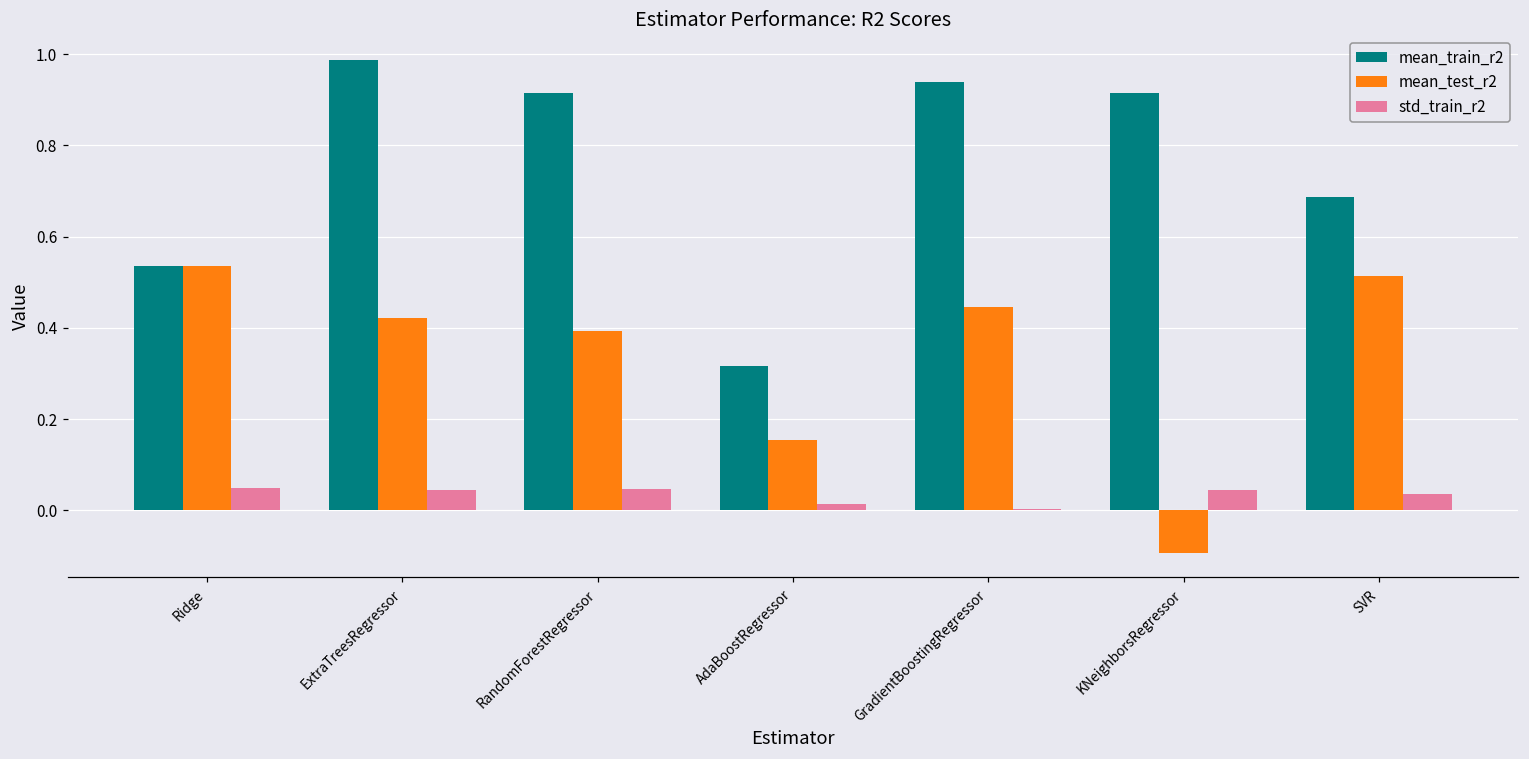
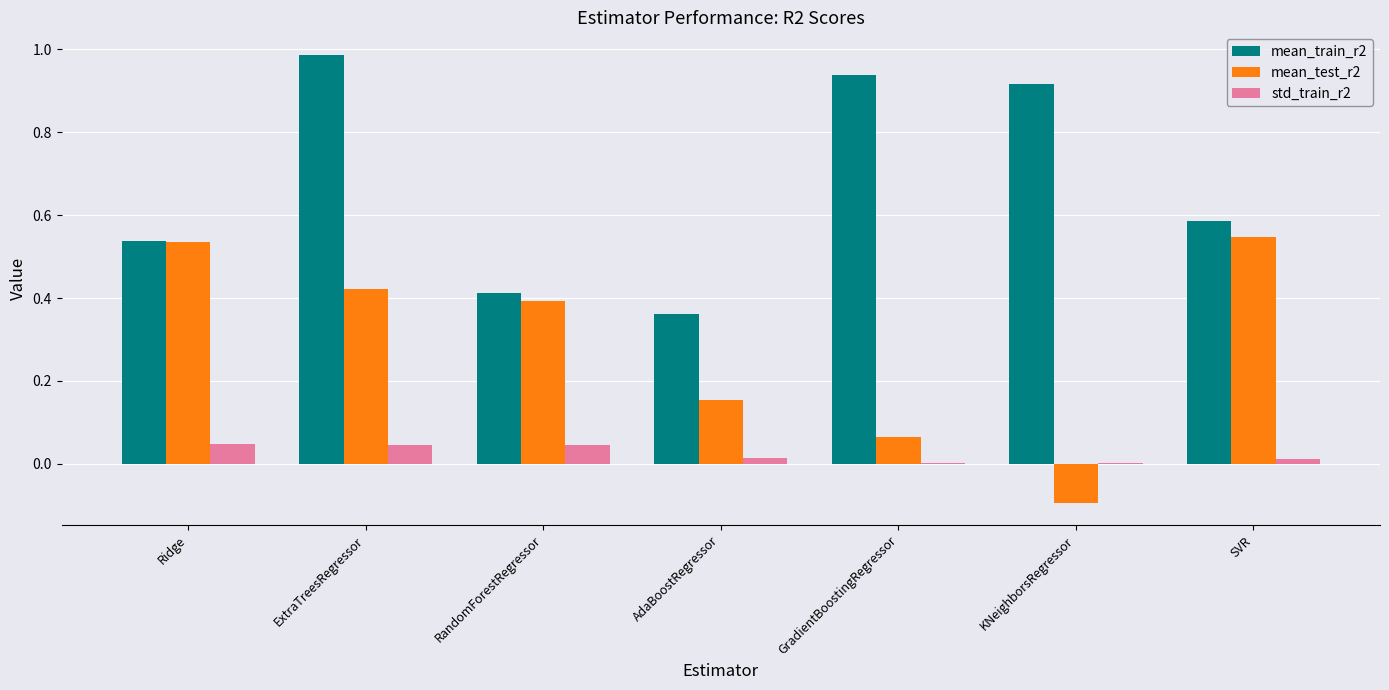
  {
    "mean_train_r2": {
      "Ridge": 0.54,
      "ExtraTreesRegressor": 0.99,
-     "RandomForestRegressor": 0.91,
-     "AdaBoostRegressor": 0.32,
+     "RandomForestRegressor": 0.41,
+     "AdaBoostRegressor": 0.36,
      "GradientBoostingRegressor": 0.94,
      "KNeighborsRegressor": 0.92,
-     "SVR": 0.69
+     "SVR": 0.59
    },
    "mean_test_r2": {
      "Ridge": 0.54,
      "ExtraTreesRegressor": 0.42,
      "RandomForestRegressor": 0.39,
      "AdaBoostRegressor": 0.16,
-     "GradientBoostingRegressor": 0.45,
+     "GradientBoostingRegressor": 0.07,
      "KNeighborsRegressor": -0.09,
-     "SVR": 0.51
+     "SVR": 0.55
    },
    "std_train_r2": {
      "Ridge": 0.05,
      "ExtraTreesRegressor": 0.04,
      "RandomForestRegressor": 0.05,
      "AdaBoostRegressor": 0.01,
-     "KNeighborsRegressor": 0.04,
-     "SVR": 0.04
+     "KNeighborsRegressor": 0.00,
+     "SVR": 0.01
    }
  }
